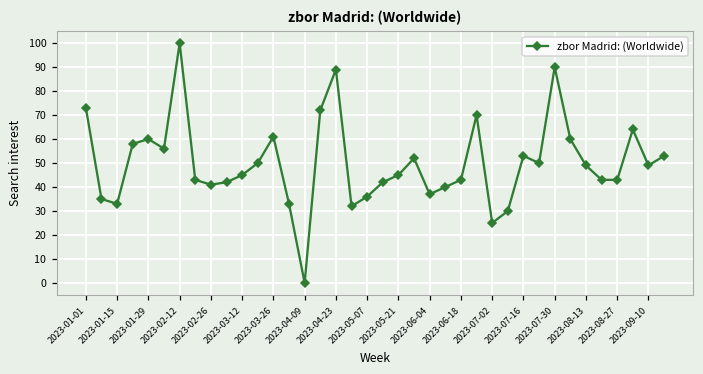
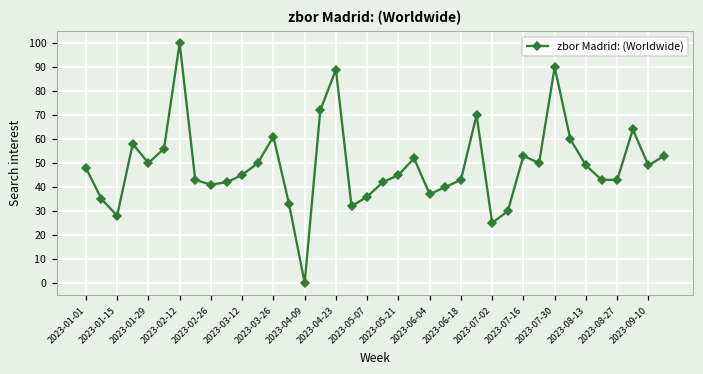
  {
-   "2023-01-01": 73,
-   "2023-01-15": 33,
-   "2023-01-29": 60,
+   "2023-01-01": 48,
+   "2023-01-15": 28,
+   "2023-01-29": 50,
    "2023-02-12": 100,
    "2023-02-26": 41,
    "2023-03-12": 45,
    "2023-03-26": 61,
    "2023-04-09": 0,
    "2023-04-23": 89,
    "2023-05-07": 36,
    "2023-05-21": 45,
    "2023-06-04": 37,
    "2023-06-18": 43,
    "2023-07-02": 25,
    "2023-07-16": 53,
    "2023-07-30": 90,
    "2023-08-13": 49,
    "2023-08-27": 43,
    "2023-09-10": 49
  }
